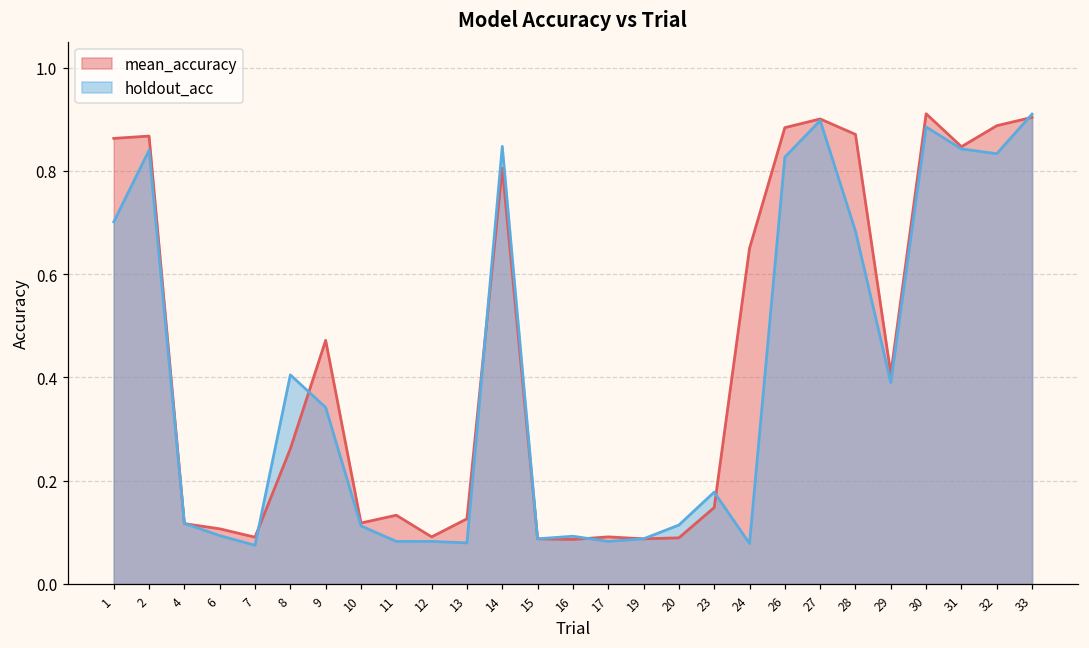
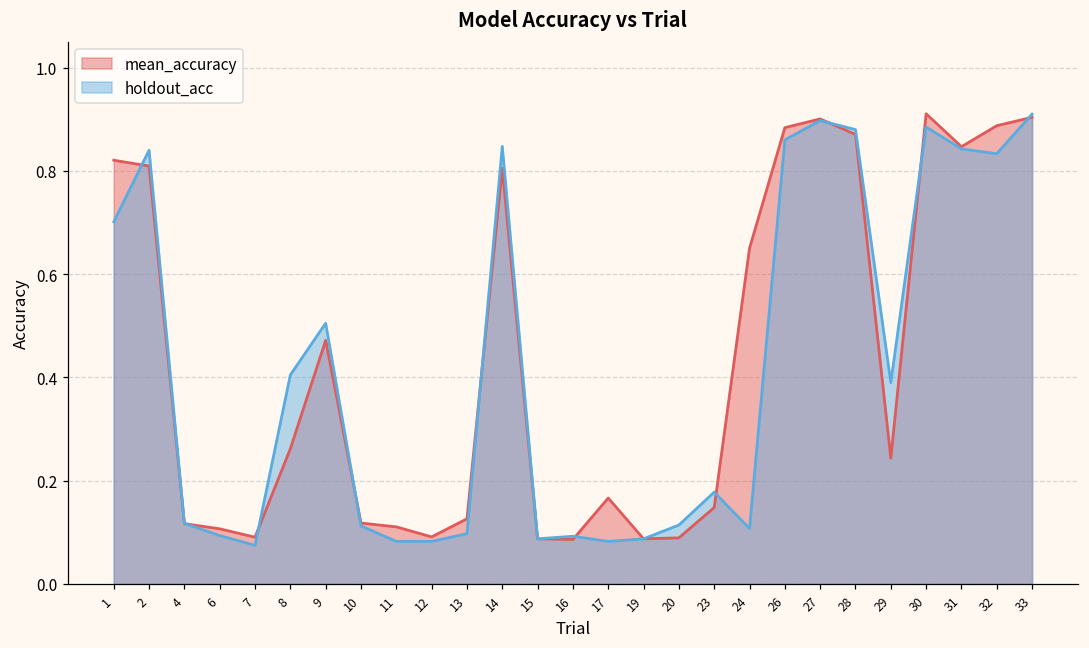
  {
    "mean_accuracy": {
-     "1": 0.86,
-     "2": 0.87,
+     "1": 0.82,
+     "2": 0.81,
      "6": 0.11,
      "7": 0.09,
      "8": 0.26,
      "9": 0.47,
      "10": 0.12,
-     "11": 0.13,
+     "11": 0.11,
      "12": 0.09,
      "13": 0.13,
      "14": 0.81,
      "16": 0.09,
-     "17": 0.09,
+     "17": 0.17,
      "20": 0.09,
      "23": 0.15,
      "24": 0.65,
      "26": 0.88,
      "28": 0.87,
-     "29": 0.41,
+     "29": 0.24,
      "30": 0.91,
      "32": 0.89,
      "33": 0.90
    },
    "holdout_acc": {
      "1": 0.70,
      "2": 0.84,
      "6": 0.09,
      "7": 0.08,
      "8": 0.40,
-     "9": 0.34,
+     "9": 0.50,
      "10": 0.11,
      "11": 0.08,
      "12": 0.08,
-     "13": 0.08,
+     "13": 0.10,
      "14": 0.85,
      "16": 0.09,
      "17": 0.08,
      "20": 0.11,
      "23": 0.18,
-     "24": 0.08,
-     "26": 0.83,
-     "28": 0.68,
+     "24": 0.11,
+     "26": 0.86,
+     "28": 0.88,
      "29": 0.39,
      "30": 0.88,
      "32": 0.83,
      "33": 0.91
    }
  }
